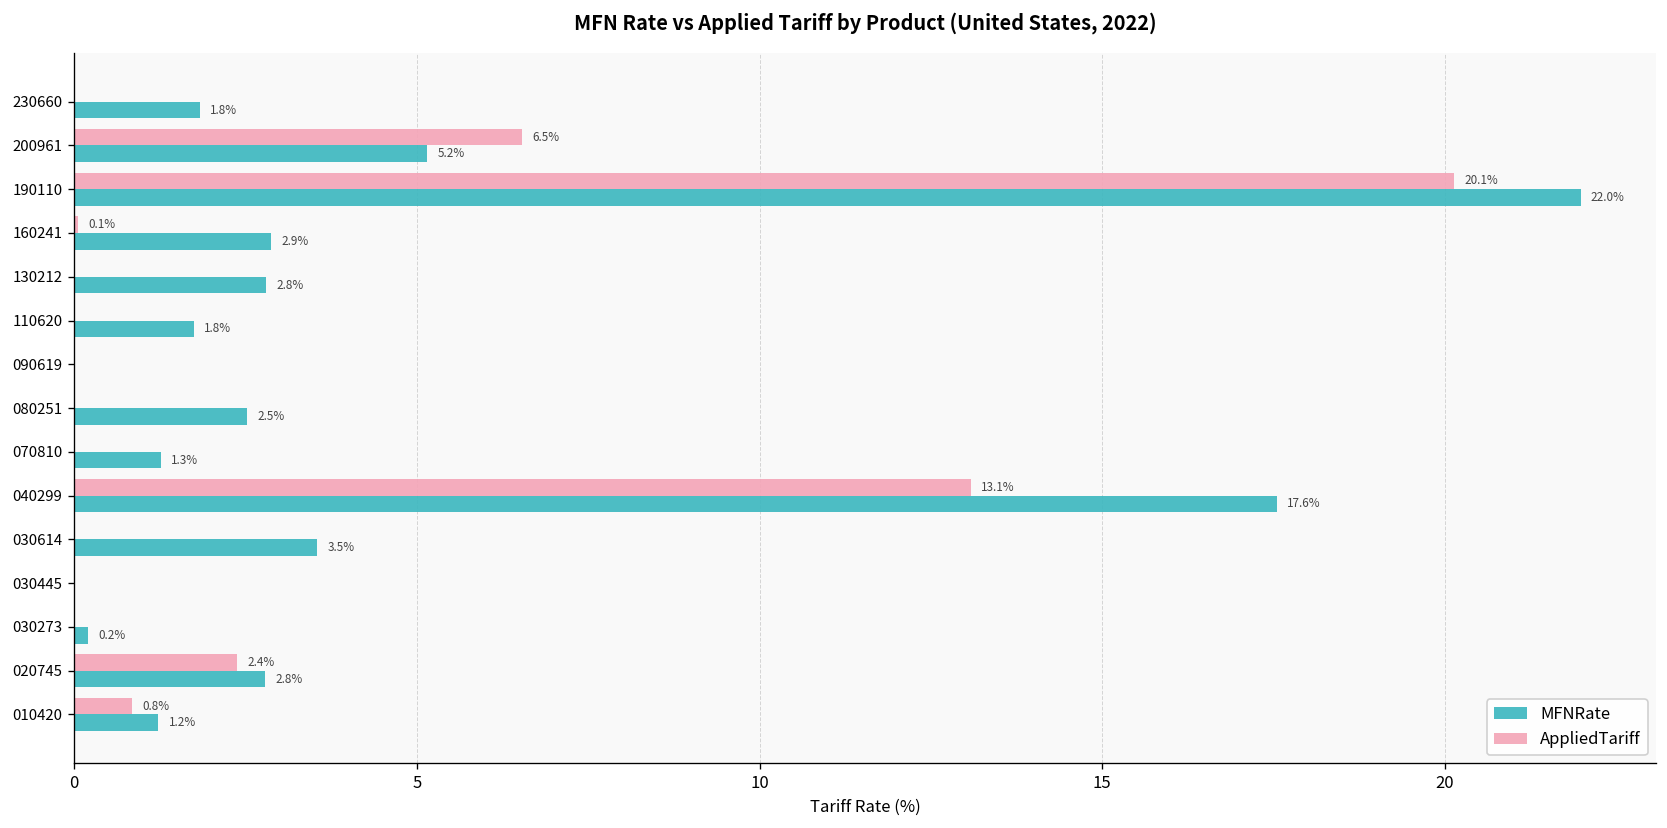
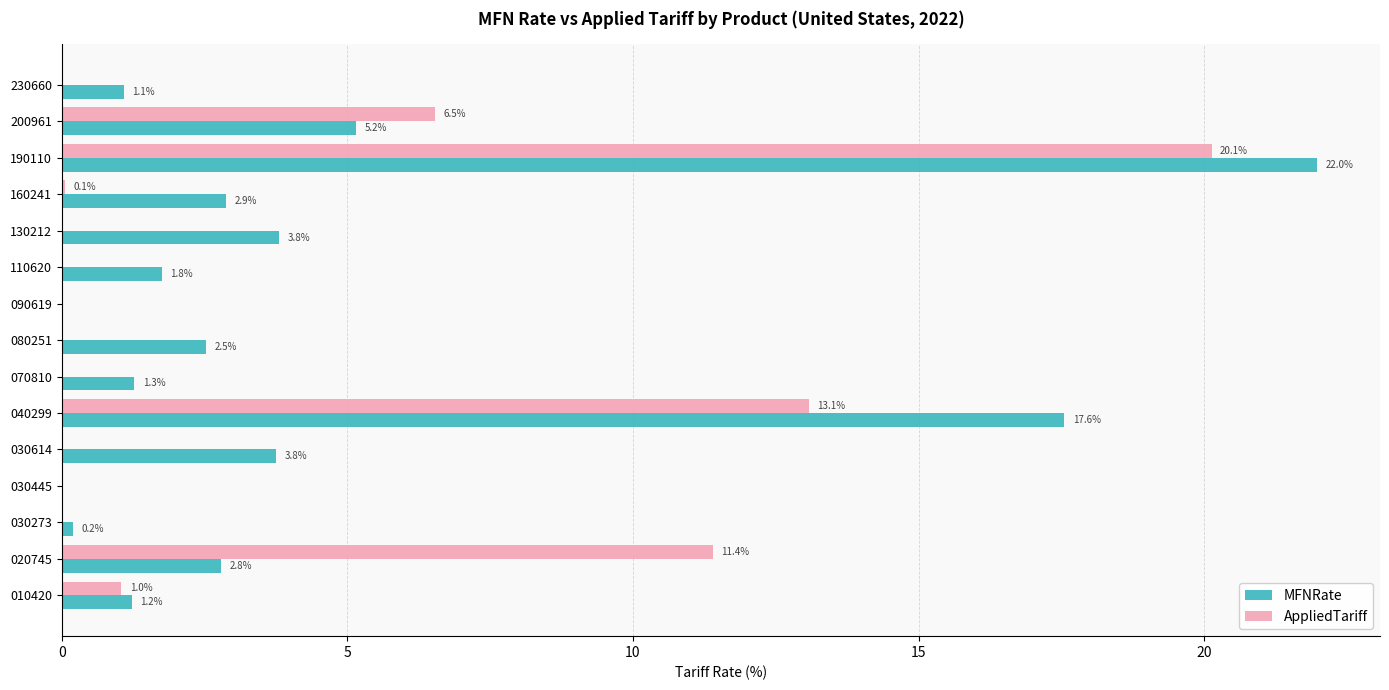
  {
    "MFNRate": {
-     "230660": "1.8%",
+     "230660": "1.1%",
      "200961": "5.2%",
      "190110": "22.0%",
      "160241": "2.9%",
-     "130212": "2.8%",
+     "130212": "3.8%",
      "110620": "1.8%",
      "080251": "2.5%",
      "070810": "1.3%",
      "040299": "17.6%",
-     "030614": "3.5%",
+     "030614": "3.8%",
      "030273": "0.2%",
      "020745": "2.8%",
      "010420": "1.2%"
    },
    "AppliedTariff": {
      "200961": "6.5%",
      "190110": "20.1%",
      "160241": "0.1%",
      "040299": "13.1%",
-     "020745": "2.4%",
-     "010420": "0.8%"
+     "020745": "11.4%",
+     "010420": "1.0%"
    }
  }
